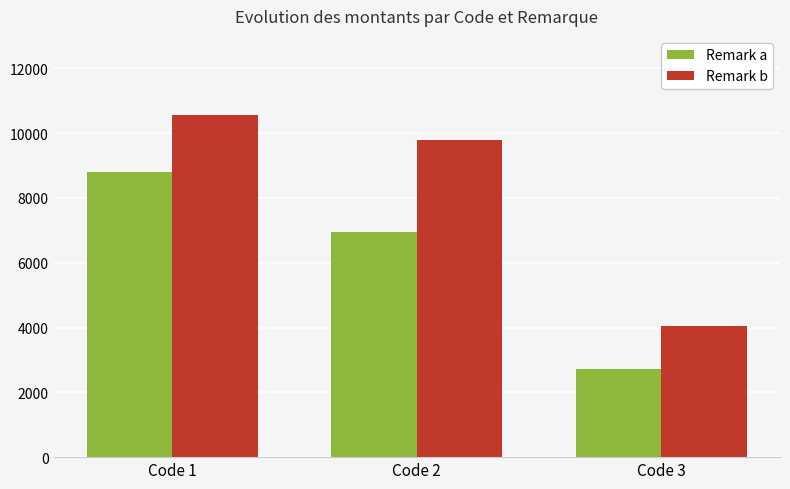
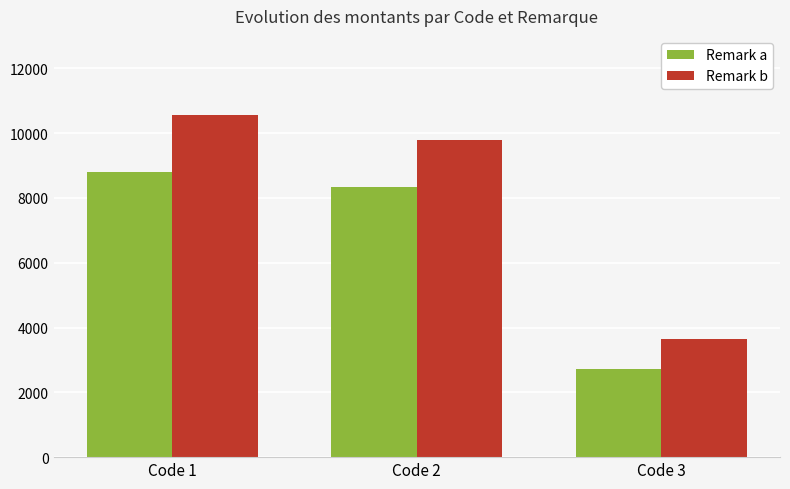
  {
    "Remark a": {
      "Code 1": 8800,
-     "Code 2": 7000,
+     "Code 2": 8300,
      "Code 3": 2700
    },
    "Remark b": {
      "Code 1": 10500,
      "Code 2": 9800,
-     "Code 3": 4100
+     "Code 3": 3600
    }
  }
